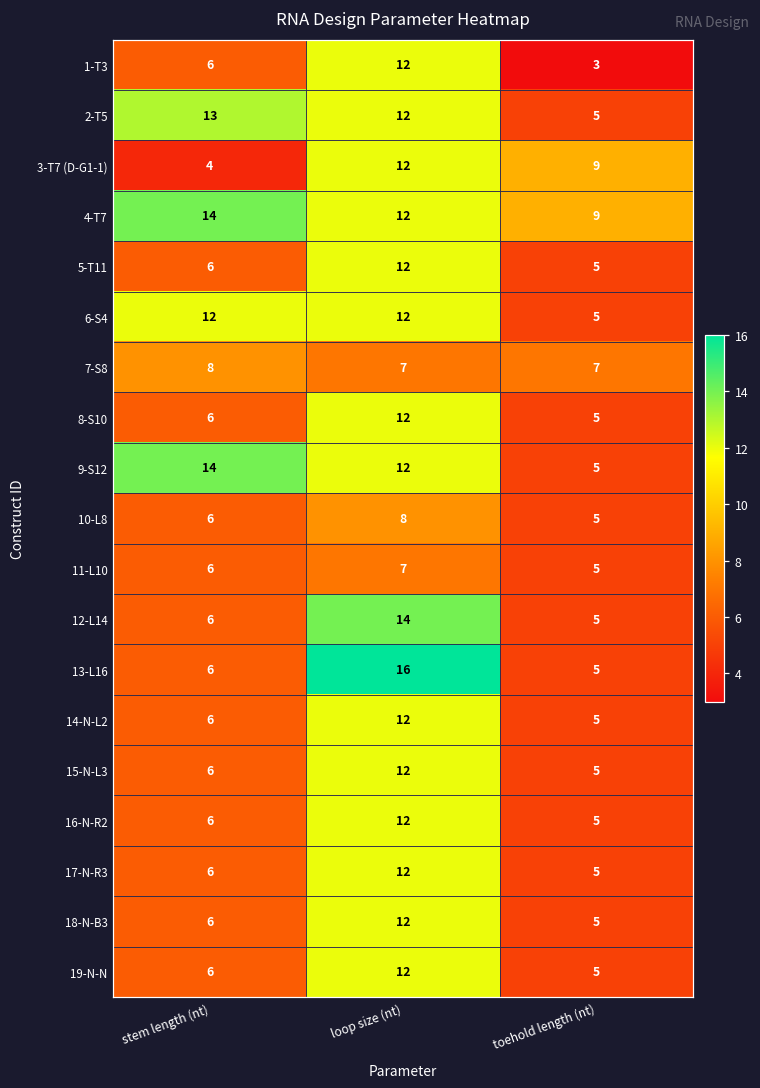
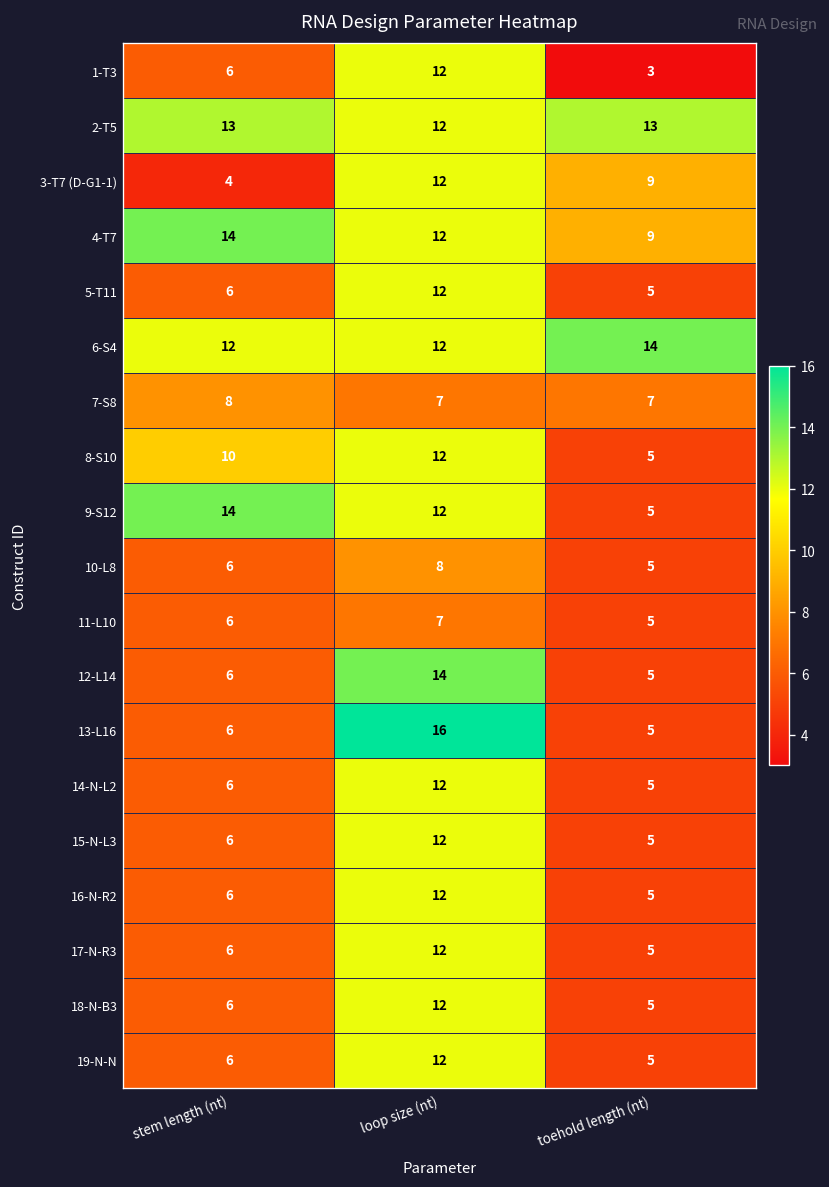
  {
    "1-T3": {
      "stem length (nt)": 6,
      "loop size (nt)": 12,
      "toehold length (nt)": 3
    },
    "2-T5": {
      "stem length (nt)": 13,
      "loop size (nt)": 12,
-     "toehold length (nt)": 5
+     "toehold length (nt)": 13
    },
    "3-T7 (D-G1-1)": {
      "stem length (nt)": 4,
      "loop size (nt)": 12,
      "toehold length (nt)": 9
    },
    "4-T7": {
      "stem length (nt)": 14,
      "loop size (nt)": 12,
      "toehold length (nt)": 9
    },
    "5-T11": {
      "stem length (nt)": 6,
      "loop size (nt)": 12,
      "toehold length (nt)": 5
    },
    "6-S4": {
      "stem length (nt)": 12,
      "loop size (nt)": 12,
-     "toehold length (nt)": 5
+     "toehold length (nt)": 14
    },
    "7-S8": {
      "stem length (nt)": 8,
      "loop size (nt)": 7,
      "toehold length (nt)": 7
    },
    "8-S10": {
-     "stem length (nt)": 6,
+     "stem length (nt)": 10,
      "loop size (nt)": 12,
      "toehold length (nt)": 5
    },
    "9-S12": {
      "stem length (nt)": 14,
      "loop size (nt)": 12,
      "toehold length (nt)": 5
    },
    "10-L8": {
      "stem length (nt)": 6,
      "loop size (nt)": 8,
      "toehold length (nt)": 5
    },
    "11-L10": {
      "stem length (nt)": 6,
      "loop size (nt)": 7,
      "toehold length (nt)": 5
    },
    "12-L14": {
      "stem length (nt)": 6,
      "loop size (nt)": 14,
      "toehold length (nt)": 5
    },
    "13-L16": {
      "stem length (nt)": 6,
      "loop size (nt)": 16,
      "toehold length (nt)": 5
    },
    "14-N-L2": {
      "stem length (nt)": 6,
      "loop size (nt)": 12,
      "toehold length (nt)": 5
    },
    "15-N-L3": {
      "stem length (nt)": 6,
      "loop size (nt)": 12,
      "toehold length (nt)": 5
    },
    "16-N-R2": {
      "stem length (nt)": 6,
      "loop size (nt)": 12,
      "toehold length (nt)": 5
    },
    "17-N-R3": {
      "stem length (nt)": 6,
      "loop size (nt)": 12,
      "toehold length (nt)": 5
    },
    "18-N-B3": {
      "stem length (nt)": 6,
      "loop size (nt)": 12,
      "toehold length (nt)": 5
    },
    "19-N-N": {
      "stem length (nt)": 6,
      "loop size (nt)": 12,
      "toehold length (nt)": 5
    }
  }
